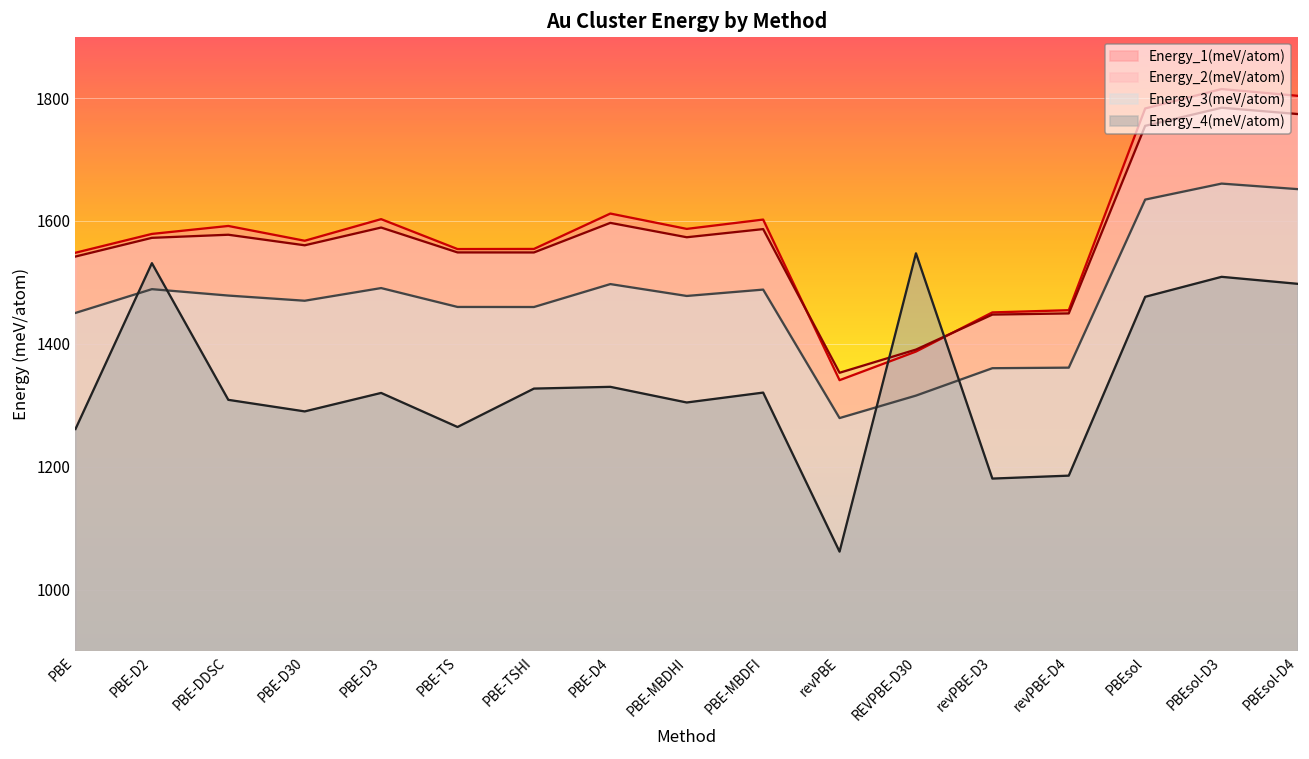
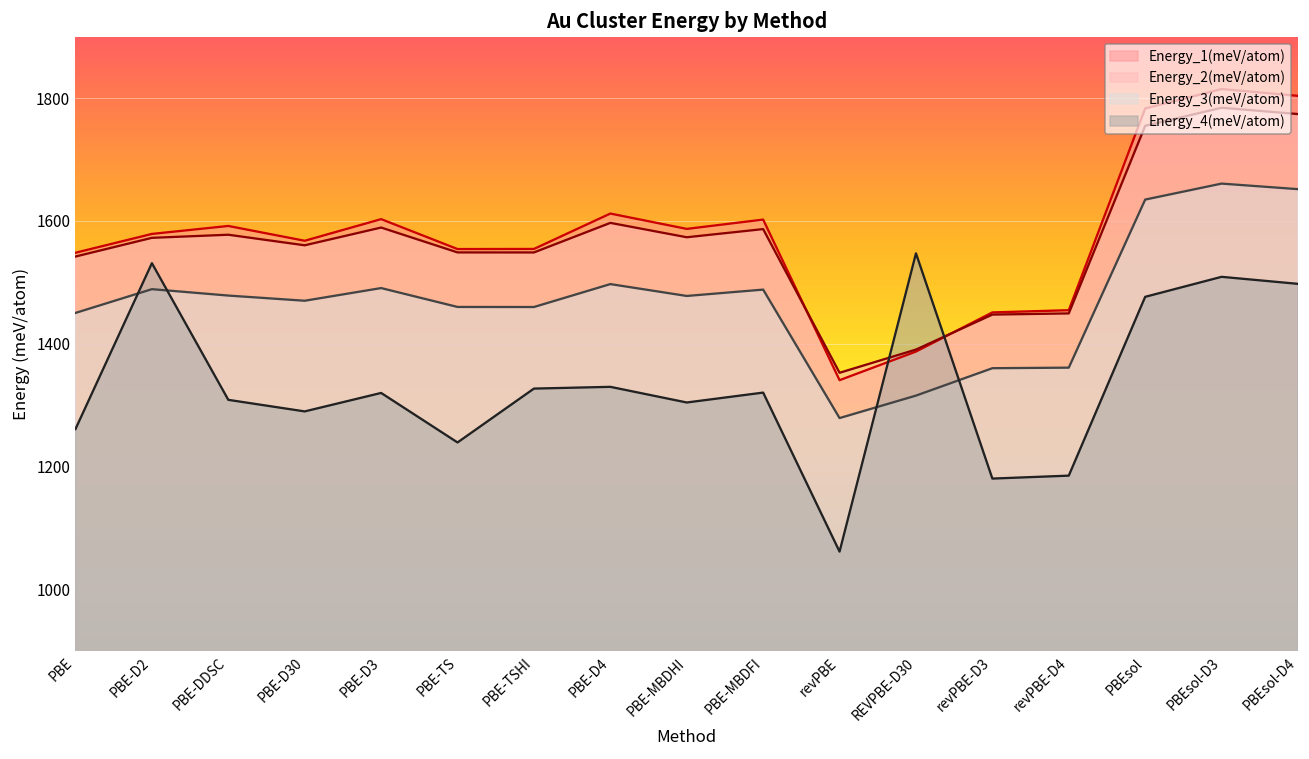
  {
    "Energy_4(meV/atom)": {
      "PBE": 1260,
      "PBE-D2": 1530,
      "PBE-DDSC": 1310,
      "PBE-D30": 1290,
      "PBE-D3": 1320,
-     "PBE-TS": 1260,
+     "PBE-TS": 1240,
      "PBE-TSHI": 1330,
      "PBE-D4": 1330,
      "PBE-MBDHI": 1300,
      "PBE-MBDFI": 1320,
      "revPBE": 1060,
      "REVPBE-D30": 1550,
      "revPBE-D3": 1180,
      "revPBE-D4": 1190,
      "PBEsol": 1480,
      "PBEsol-D3": 1510,
      "PBEsol-D4": 1500
    }
  }
